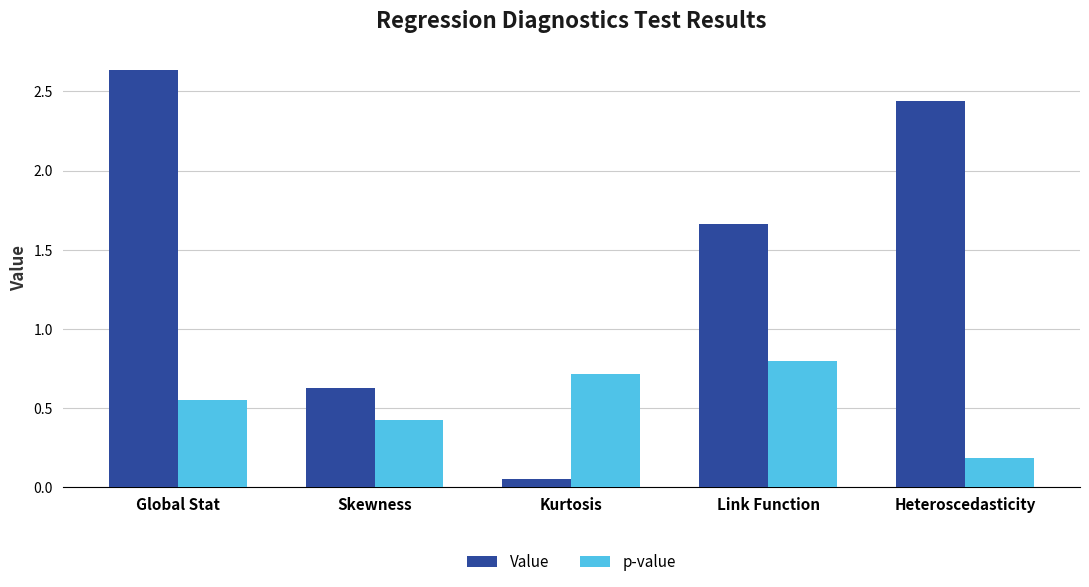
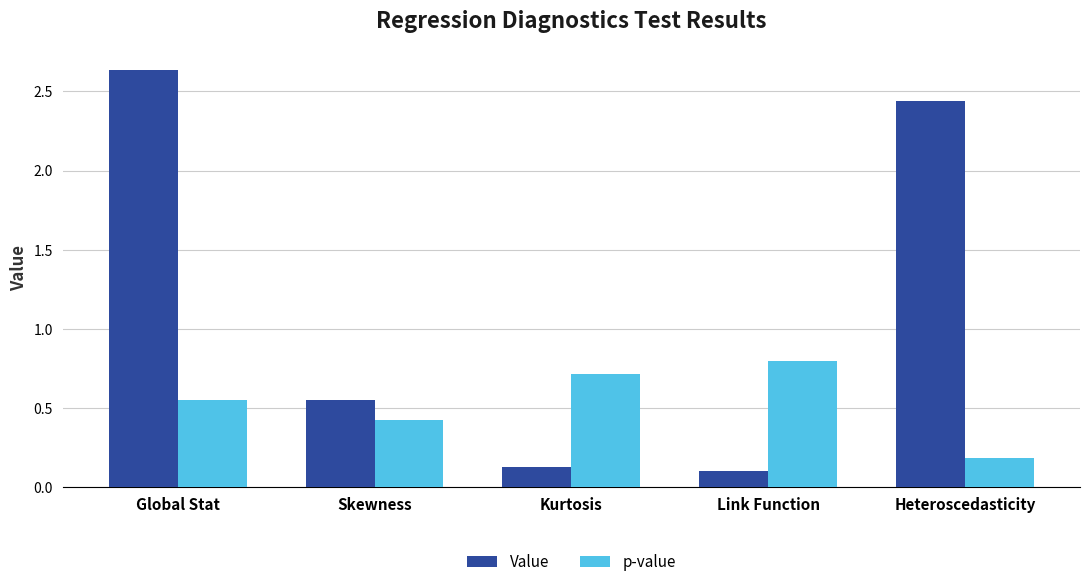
  {
    "Value": {
      "Global Stat": 2.64,
-     "Skewness": 0.63,
-     "Kurtosis": 0.05,
-     "Link Function": 1.66,
+     "Skewness": 0.55,
+     "Kurtosis": 0.13,
+     "Link Function": 0.10,
      "Heteroscedasticity": 2.44
    },
    "p-value": {
      "Global Stat": 0.55,
      "Skewness": 0.43,
      "Kurtosis": 0.72,
      "Link Function": 0.80,
      "Heteroscedasticity": 0.18
    }
  }
